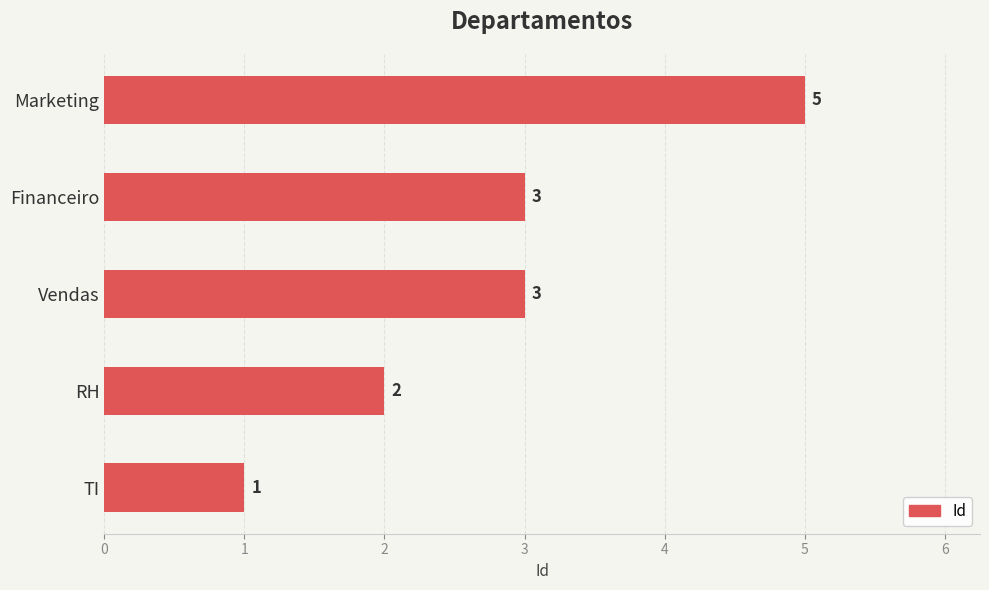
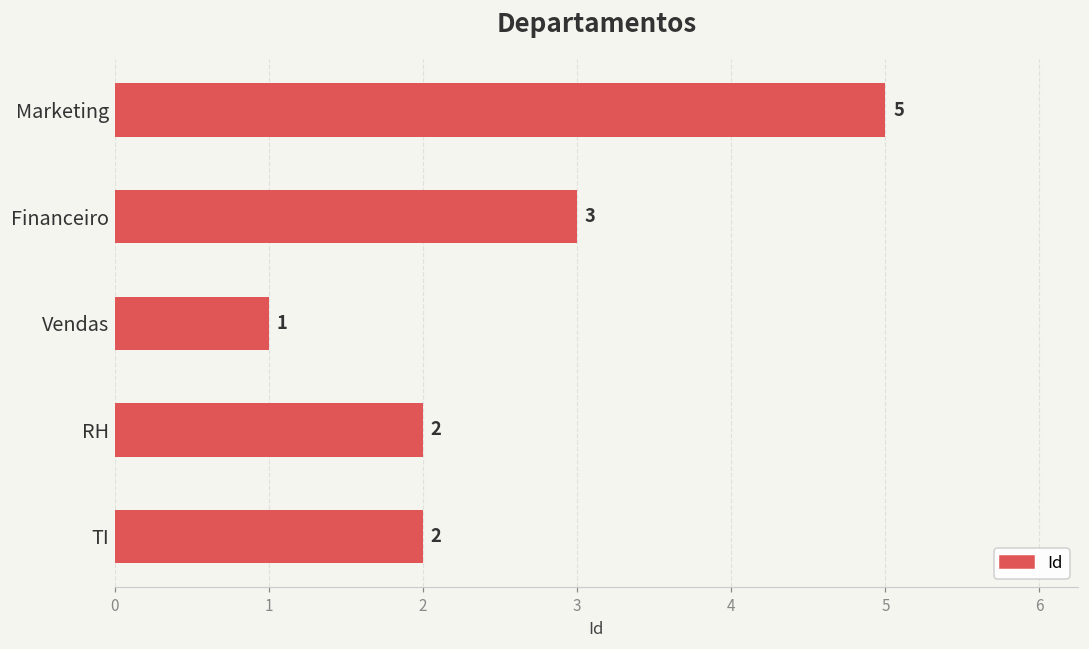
  {
    "Marketing": 5,
    "Financeiro": 3,
-   "Vendas": 3,
+   "Vendas": 1,
    "RH": 2,
-   "TI": 1
+   "TI": 2
  }
